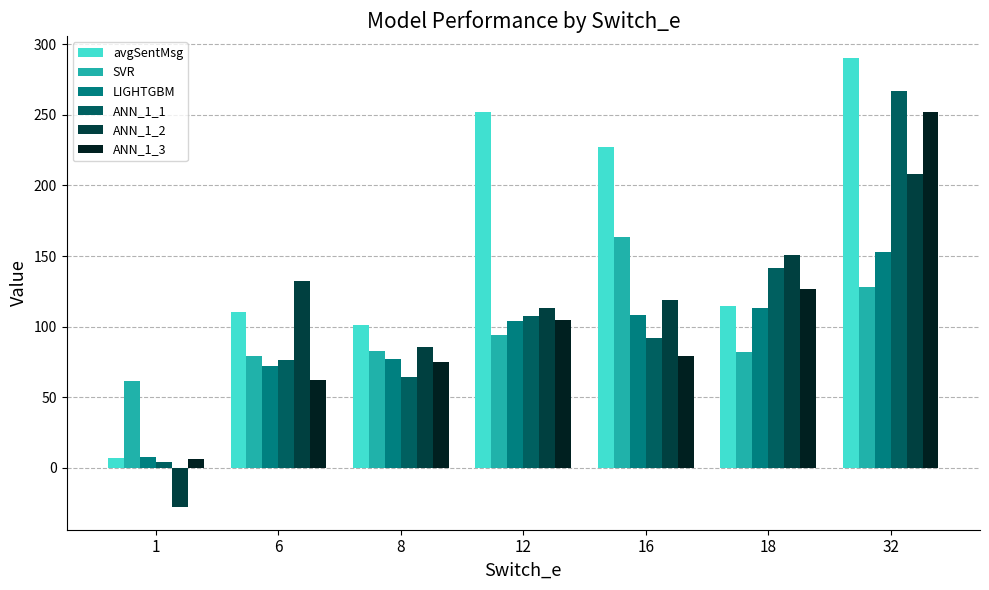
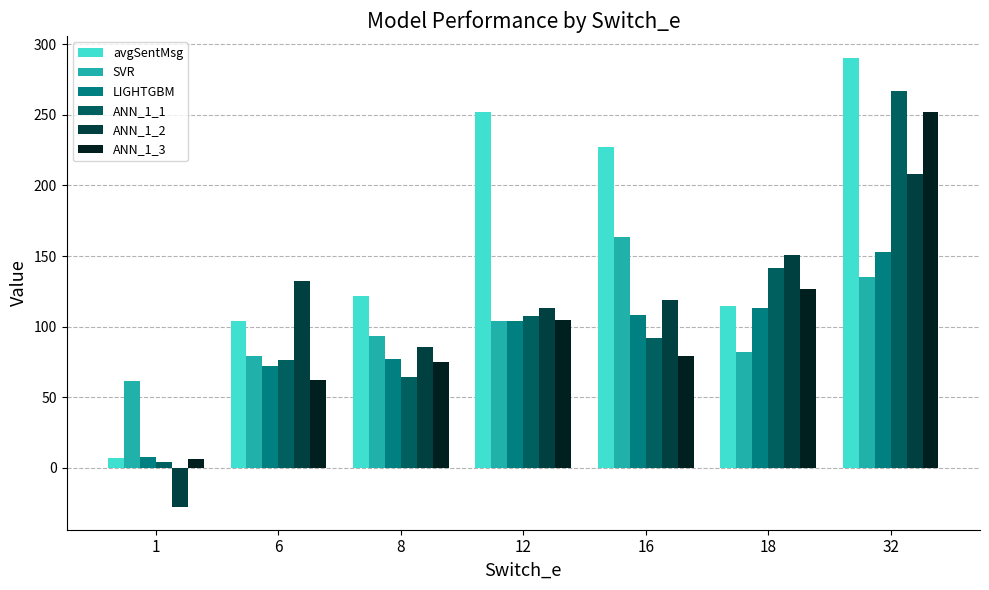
  {
    "avgSentMsg": {
      "1": 7,
-     "6": 110,
-     "8": 101,
+     "6": 104,
+     "8": 121,
      "12": 252,
      "16": 227,
      "18": 114,
      "32": 290
    },
    "SVR": {
      "1": 61,
      "6": 79,
-     "8": 83,
-     "12": 94,
+     "8": 93,
+     "12": 104,
      "16": 163,
      "18": 82,
-     "32": 128
+     "32": 135
    }
  }
